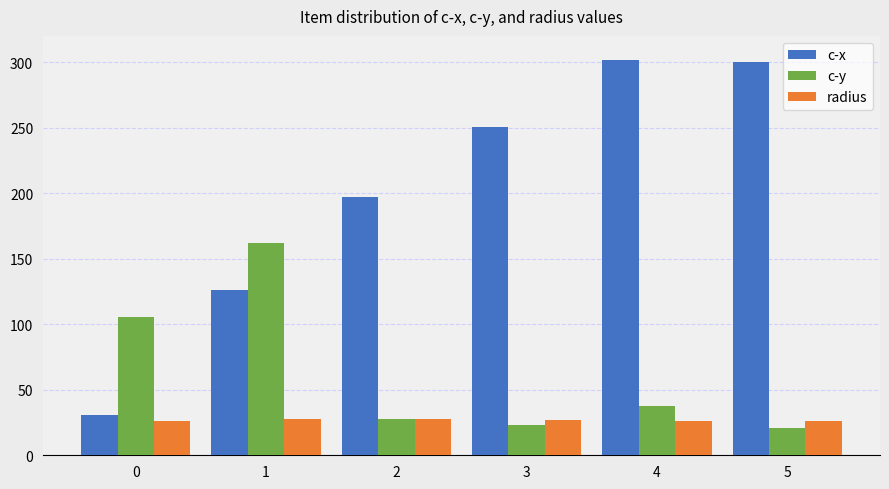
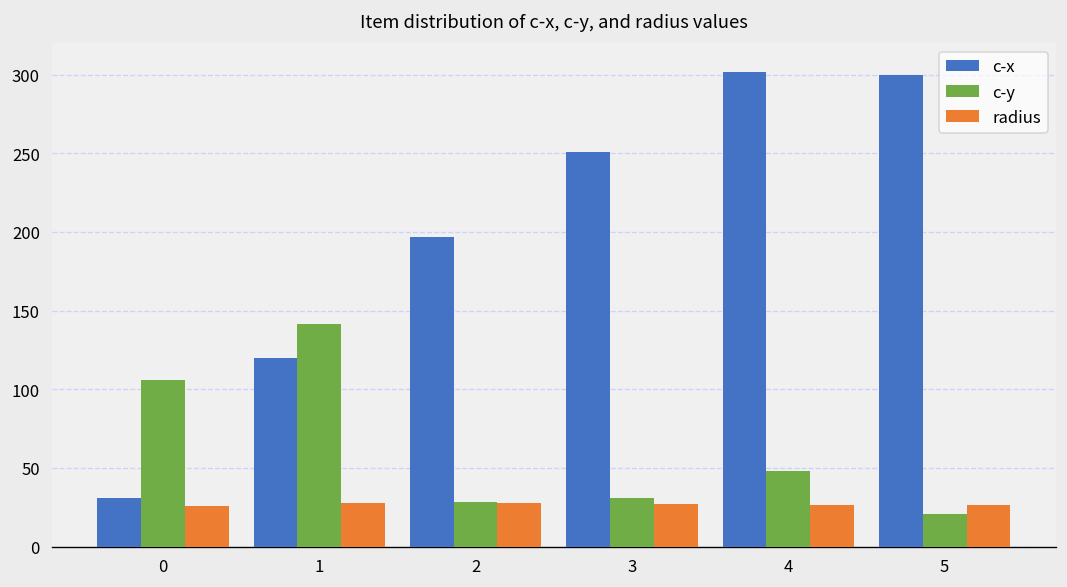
  {
    "c-x": {
      "0": 31,
-     "1": 126,
+     "1": 120,
      "2": 197,
      "3": 251,
      "4": 302,
      "5": 300
    },
    "c-y": {
      "0": 106,
-     "1": 162,
+     "1": 141,
      "2": 28,
-     "3": 23,
-     "4": 38,
+     "3": 31,
+     "4": 48,
      "5": 21
    },
    "radius": {
      "0": 26,
      "1": 28,
      "2": 28,
      "3": 27,
      "4": 26,
      "5": 26
    }
  }
